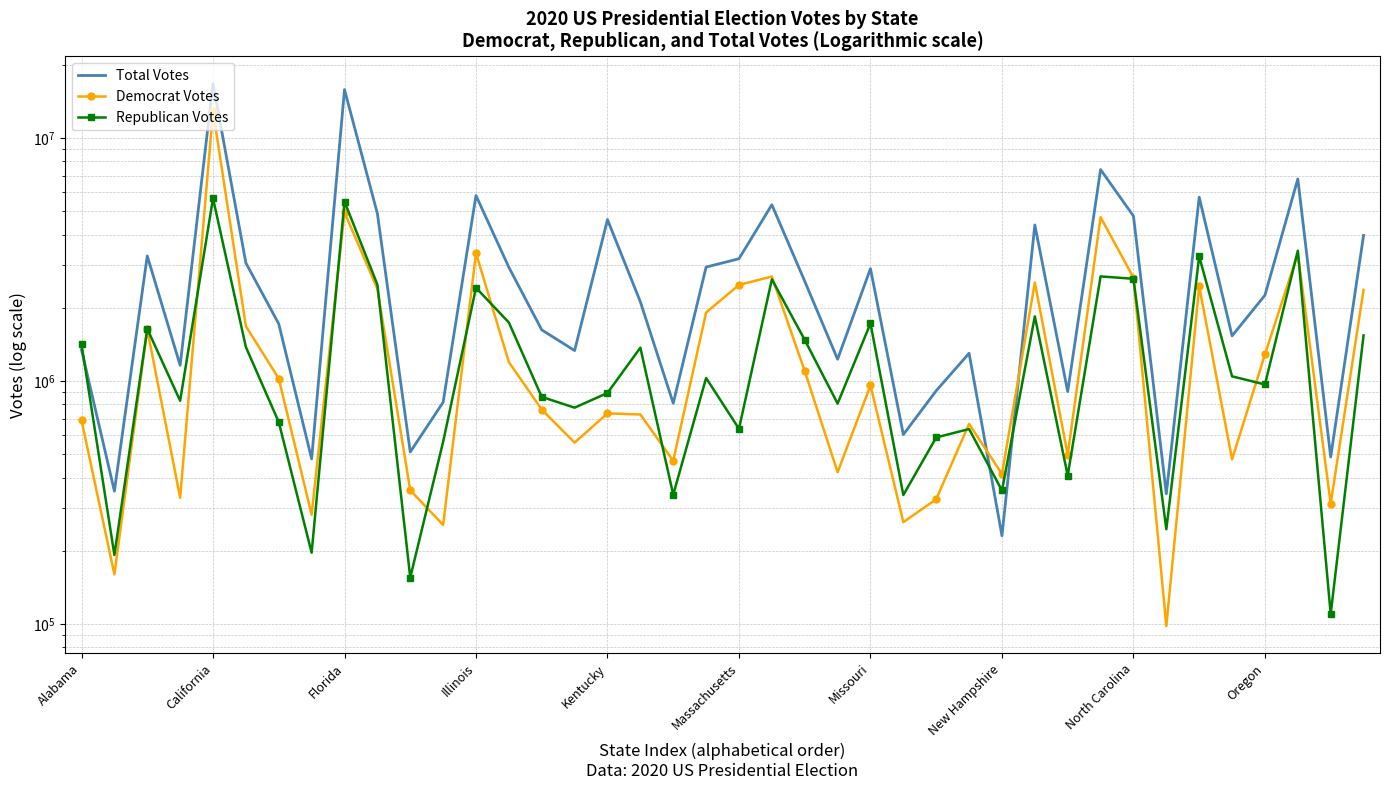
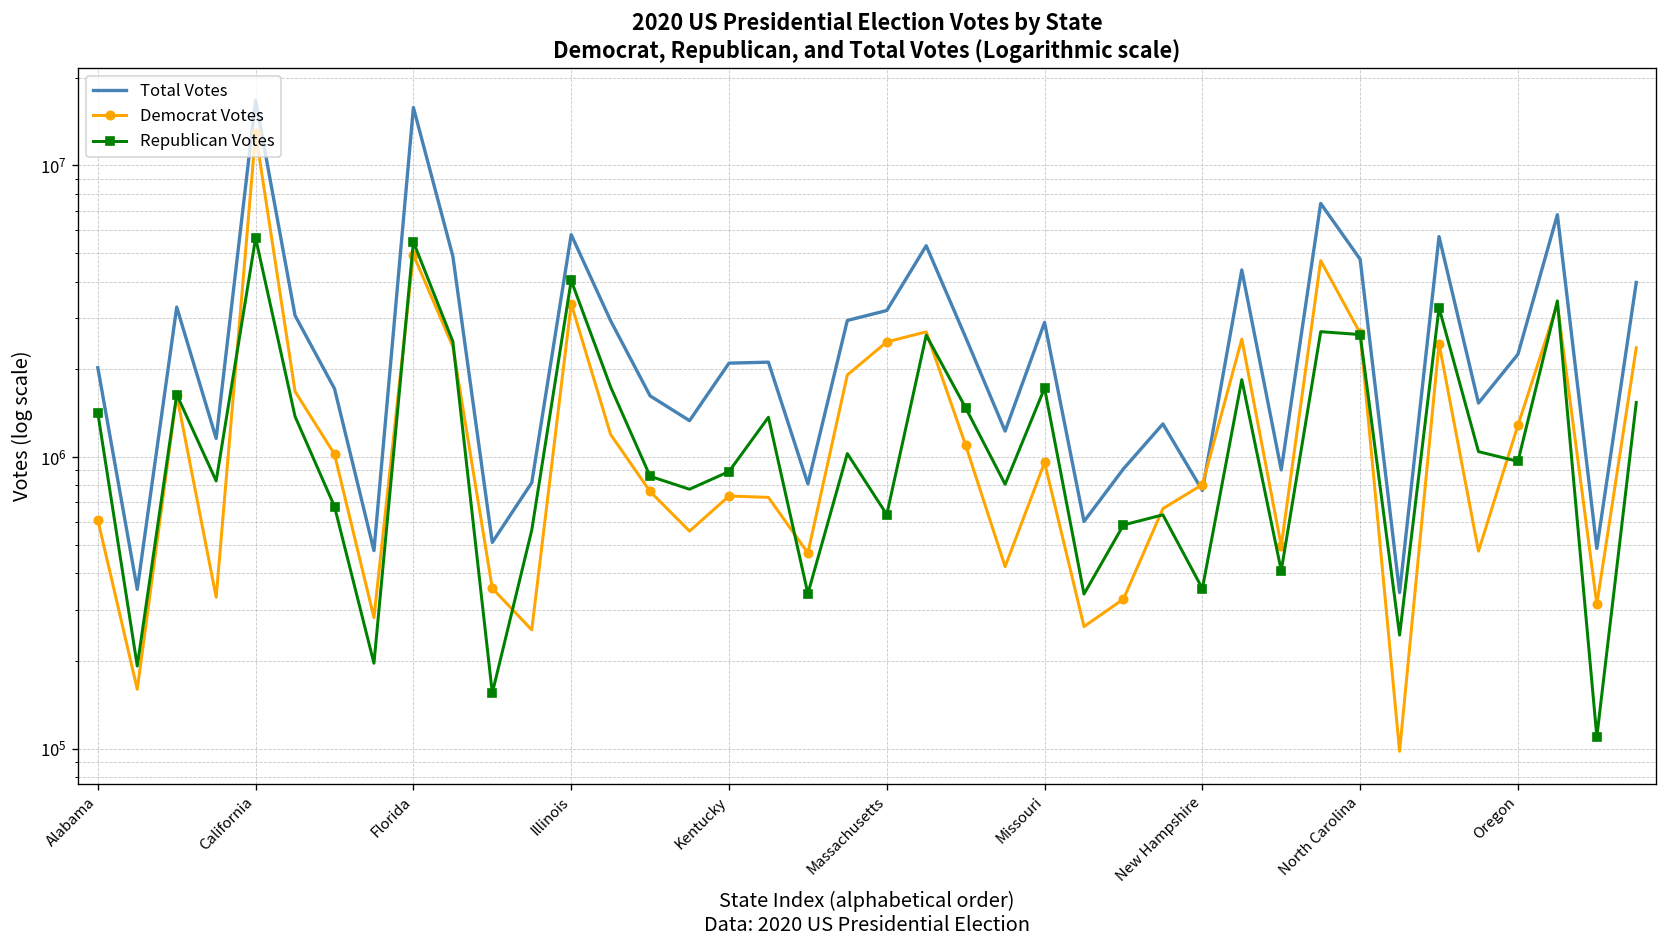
  {
    "Total Votes": {
-     "Alabama": 1300000,
+     "Alabama": 2000000,
      "Florida": 16000000,
      "Illinois": 5800000,
-     "Kentucky": 4600000,
+     "Kentucky": 2100000,
      "Massachusetts": 3200000,
      "Missouri": 2900000,
-     "New Hampshire": 230000,
+     "New Hampshire": 770000,
      "North Carolina": 4800000,
      "Oregon": 2300000
    },
    "Democrat Votes": {
-     "Alabama": 690000,
+     "Alabama": 610000,
      "Florida": 4900000,
      "Illinois": 3400000,
      "Kentucky": 740000,
      "Massachusetts": 2500000,
      "Missouri": 960000,
-     "New Hampshire": 410000,
+     "New Hampshire": 800000,
      "Oregon": 1300000
    },
    "Republican Votes": {
      "Alabama": 1400000,
      "California": 5600000,
      "Florida": 5500000,
-     "Illinois": 2400000,
+     "Illinois": 4000000,
      "Kentucky": 890000,
      "Massachusetts": 640000,
      "Missouri": 1700000,
      "New Hampshire": 350000,
      "Oregon": 970000
    }
  }
